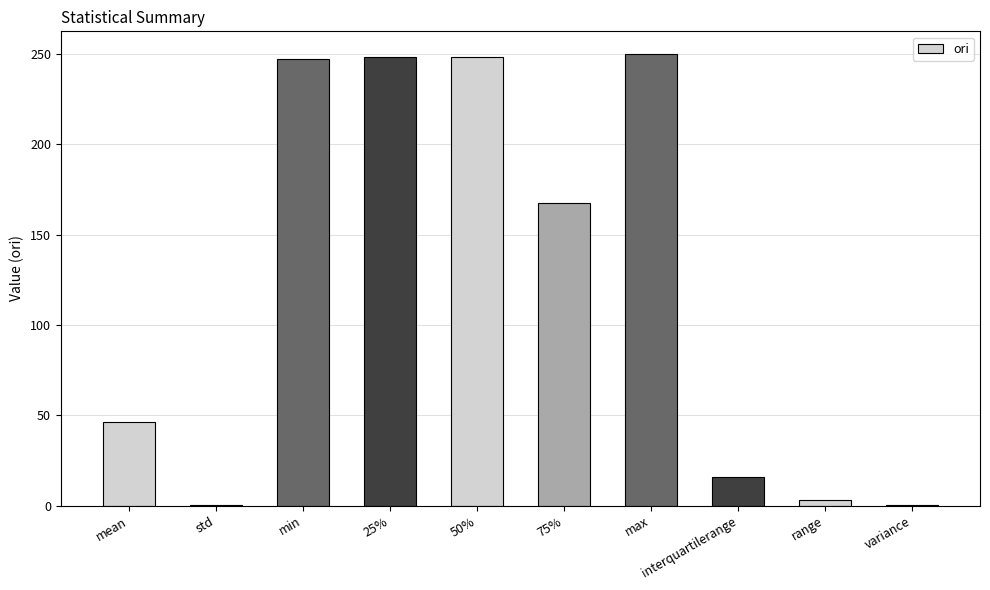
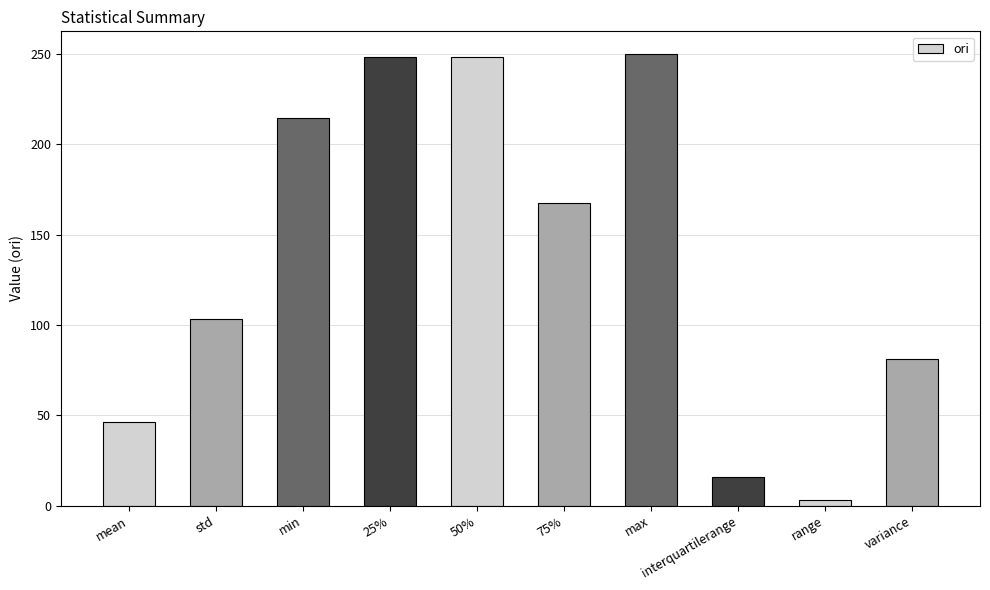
  {
    "mean": 46,
-   "std": 1,
-   "min": 247,
+   "std": 103,
+   "min": 215,
    "25%": 248,
    "50%": 249,
    "75%": 168,
    "max": 250,
    "interquartilerange": 16,
    "range": 3,
-   "variance": 0
+   "variance": 81
  }
